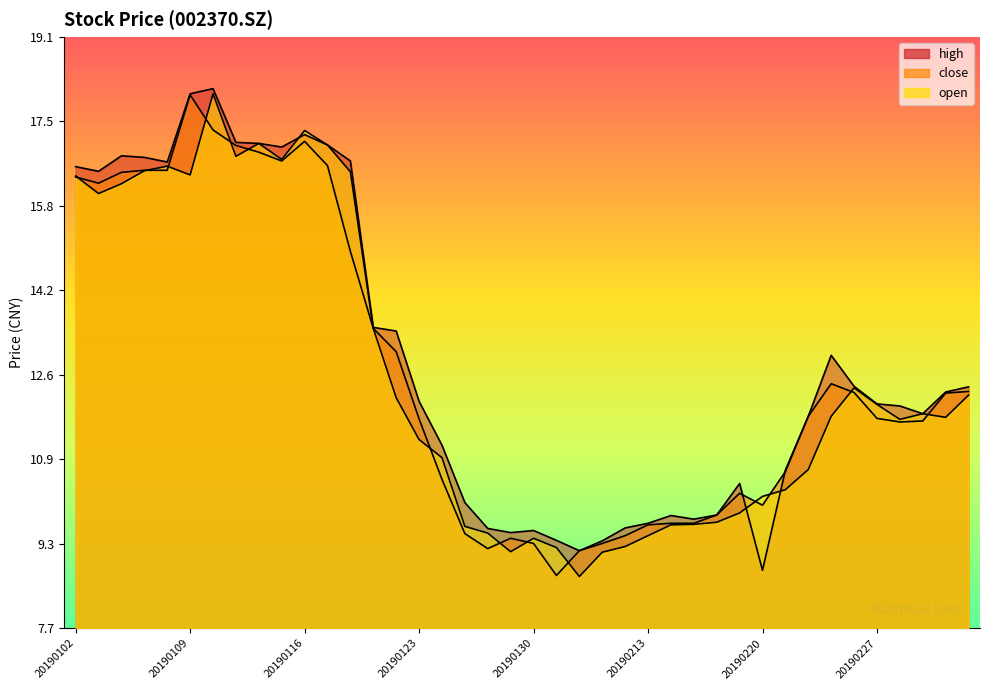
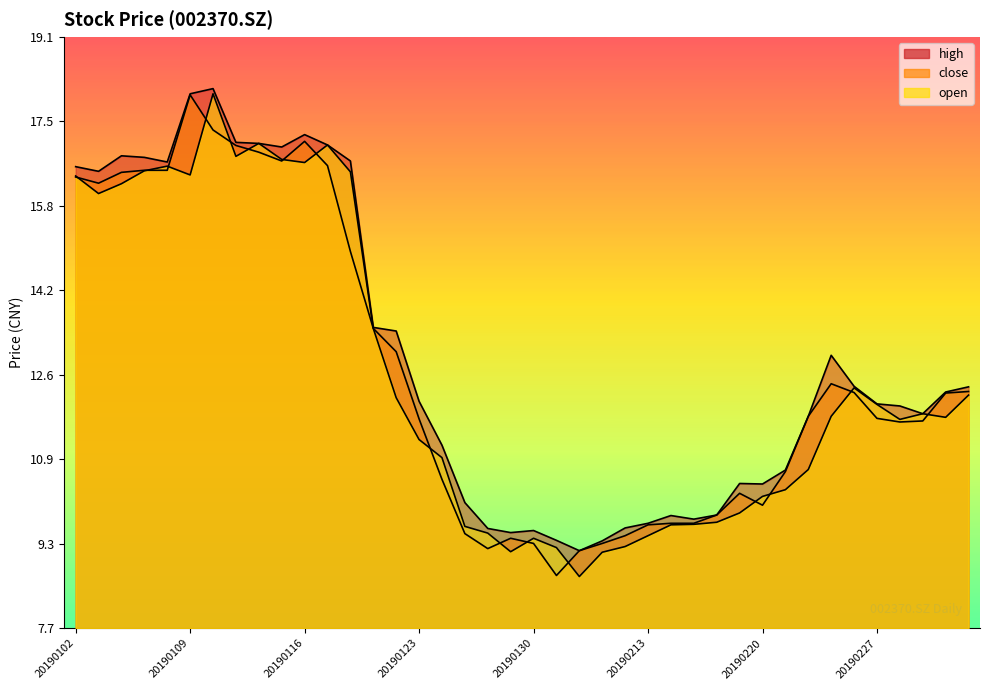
  {
    "high": {
      "20190102": 16.6,
      "20190116": 17.2,
      "20190123": 12.0,
      "20190130": 9.5,
-     "20190220": 8.8
+     "20190220": 10.4
    },
    "close": {
      "20190116": 17.1,
      "20190123": 11.7,
      "20190130": 9.3,
      "20190220": 10.0,
      "20190227": 11.7
    },
    "open": {
      "20190109": 16.4,
-     "20190116": 17.3,
+     "20190116": 16.7,
      "20190123": 11.3,
      "20190130": 9.4,
      "20190213": 9.4,
      "20190220": 10.2
    }
  }
